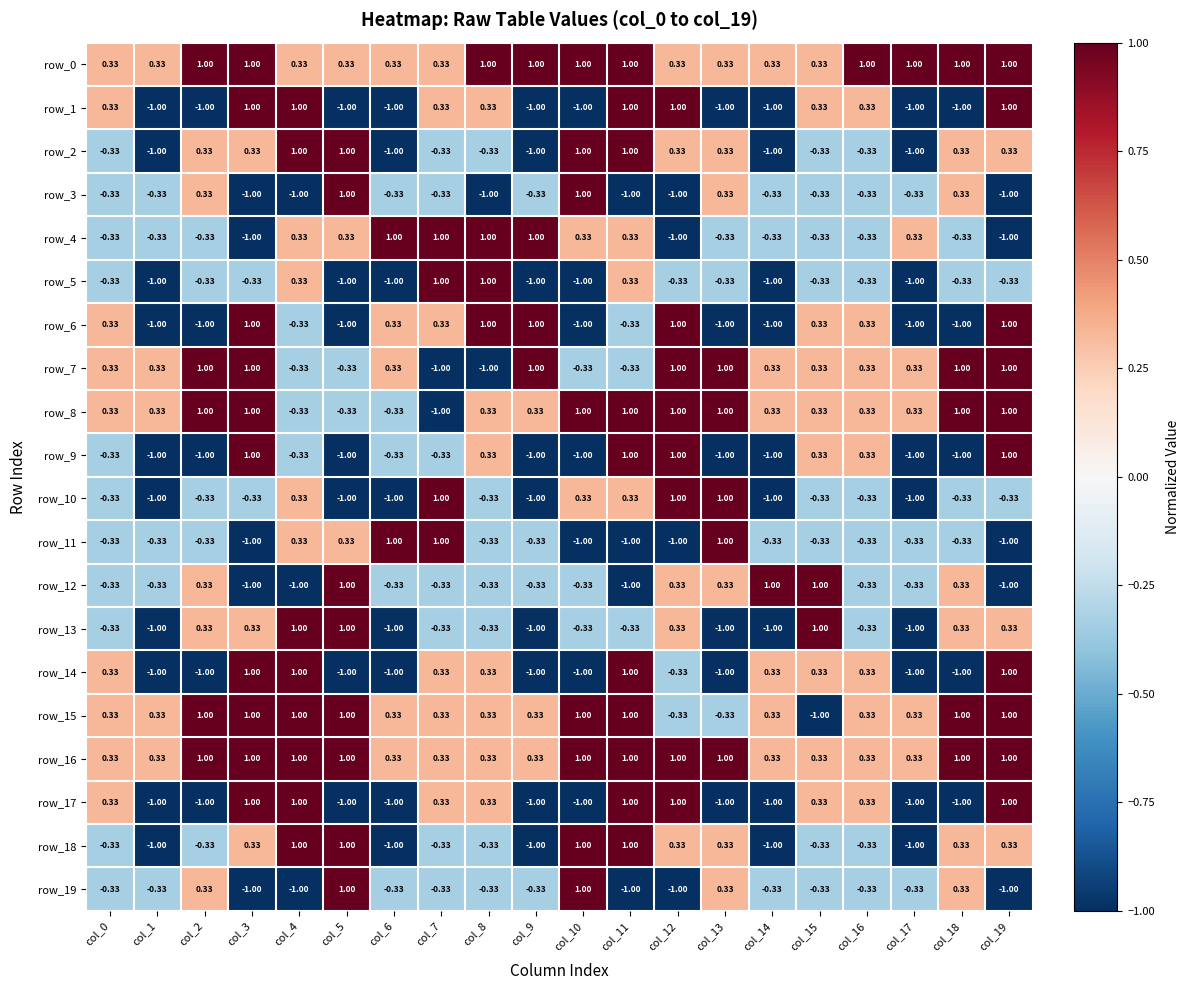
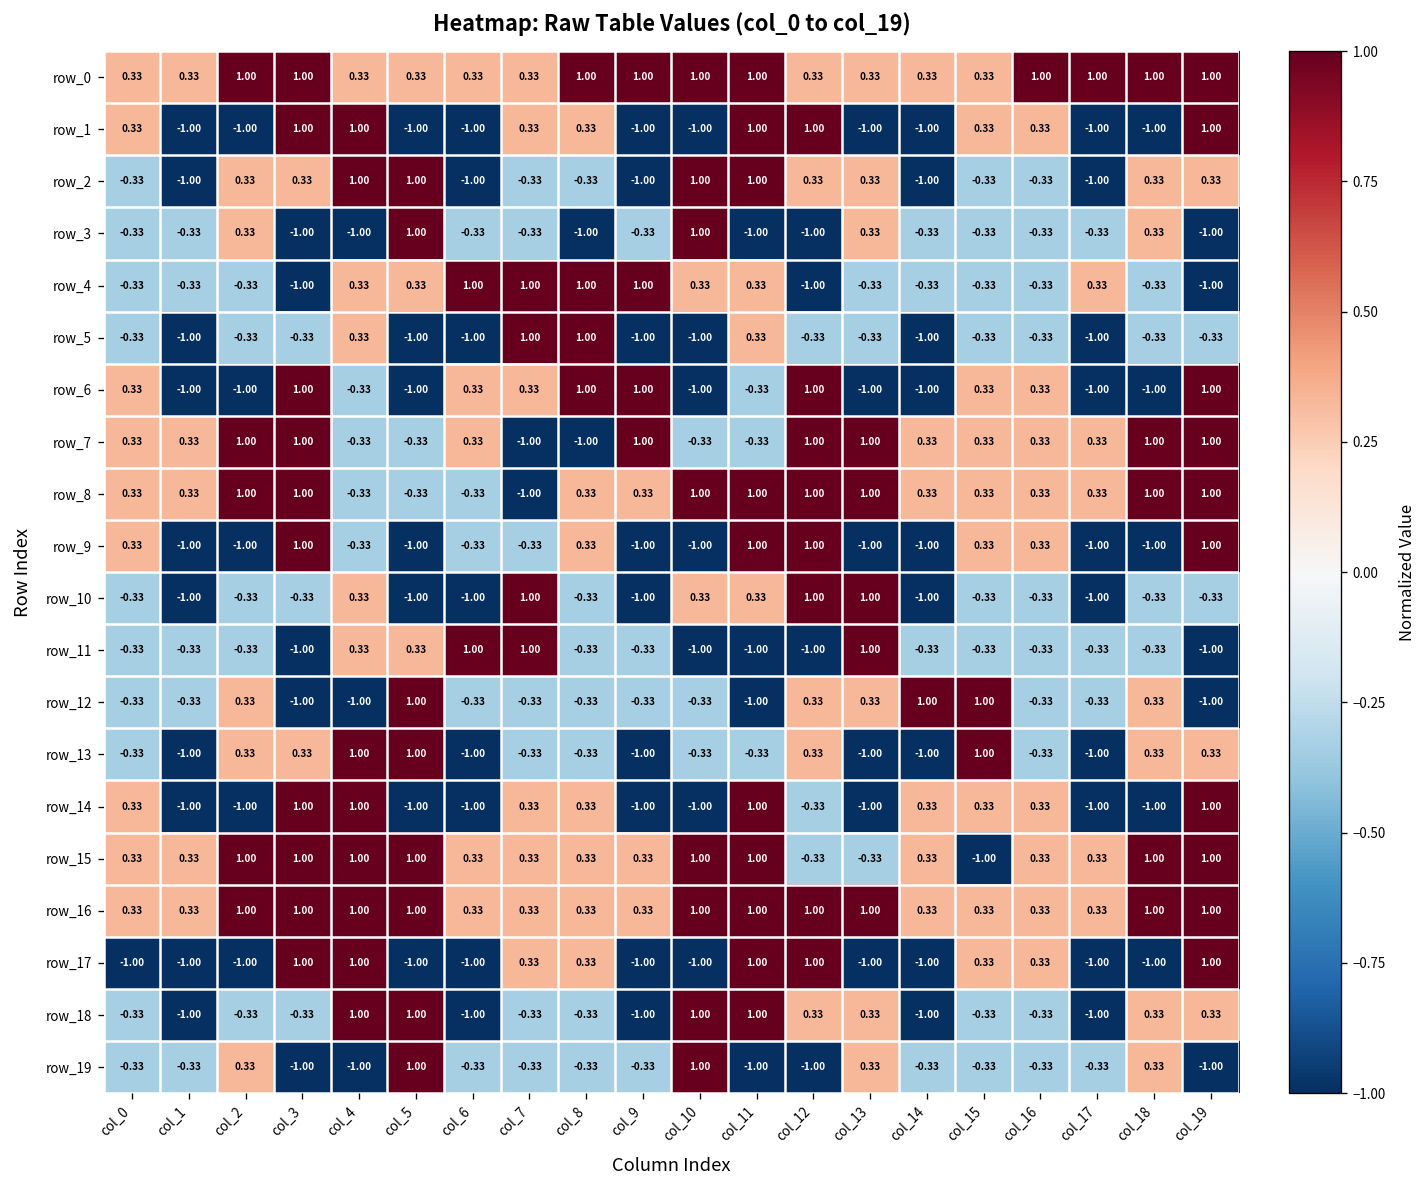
  {
    "row_9": {
-     "col_0": -0.33,
+     "col_0": 0.33,
      "col_1": -1.00,
      "col_2": -1.00,
      "col_3": 1.00,
      "col_4": -0.33,
      "col_5": -1.00,
      "col_6": -0.33,
      "col_7": -0.33,
      "col_8": 0.33,
      "col_9": -1.00,
      "col_10": -1.00,
      "col_11": 1.00,
      "col_12": 1.00,
      "col_13": -1.00,
      "col_14": -1.00,
      "col_15": 0.33,
      "col_16": 0.33,
      "col_17": -1.00,
      "col_18": -1.00,
      "col_19": 1.00
    },
    "row_17": {
-     "col_0": 0.33,
+     "col_0": -1.00,
      "col_1": -1.00,
      "col_2": -1.00,
      "col_3": 1.00,
      "col_4": 1.00,
      "col_5": -1.00,
      "col_6": -1.00,
      "col_7": 0.33,
      "col_8": 0.33,
      "col_9": -1.00,
      "col_10": -1.00,
      "col_11": 1.00,
      "col_12": 1.00,
      "col_13": -1.00,
      "col_14": -1.00,
      "col_15": 0.33,
      "col_16": 0.33,
      "col_17": -1.00,
      "col_18": -1.00,
      "col_19": 1.00
    },
    "row_18": {
      "col_0": -0.33,
      "col_1": -1.00,
      "col_2": -0.33,
-     "col_3": 0.33,
+     "col_3": -0.33,
      "col_4": 1.00,
      "col_5": 1.00,
      "col_6": -1.00,
      "col_7": -0.33,
      "col_8": -0.33,
      "col_9": -1.00,
      "col_10": 1.00,
      "col_11": 1.00,
      "col_12": 0.33,
      "col_13": 0.33,
      "col_14": -1.00,
      "col_15": -0.33,
      "col_16": -0.33,
      "col_17": -1.00,
      "col_18": 0.33,
      "col_19": 0.33
    }
  }
